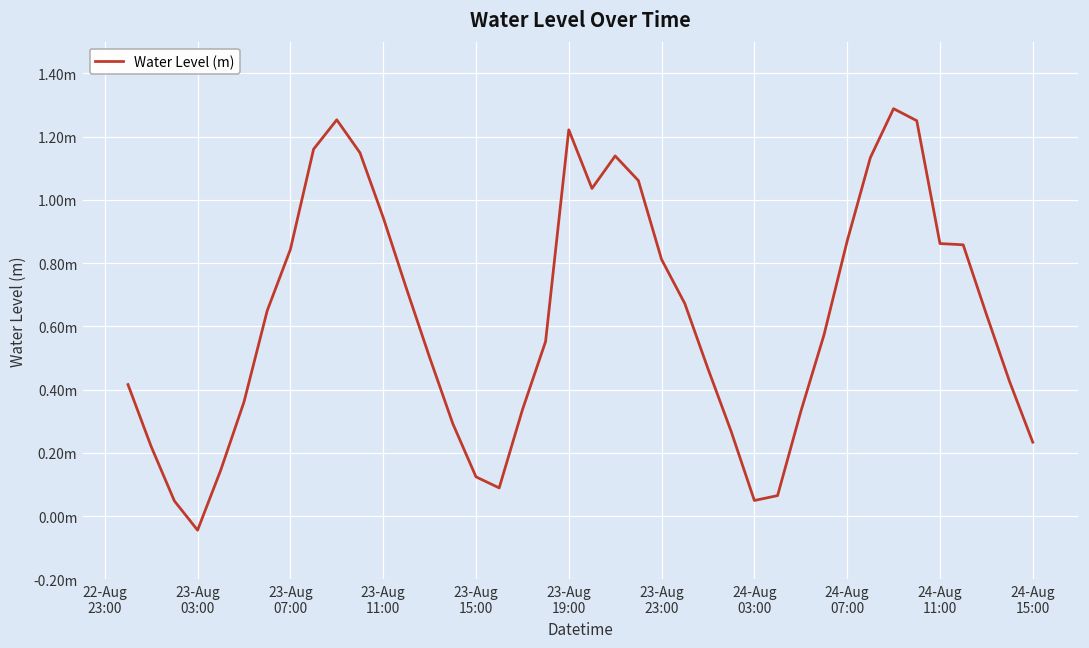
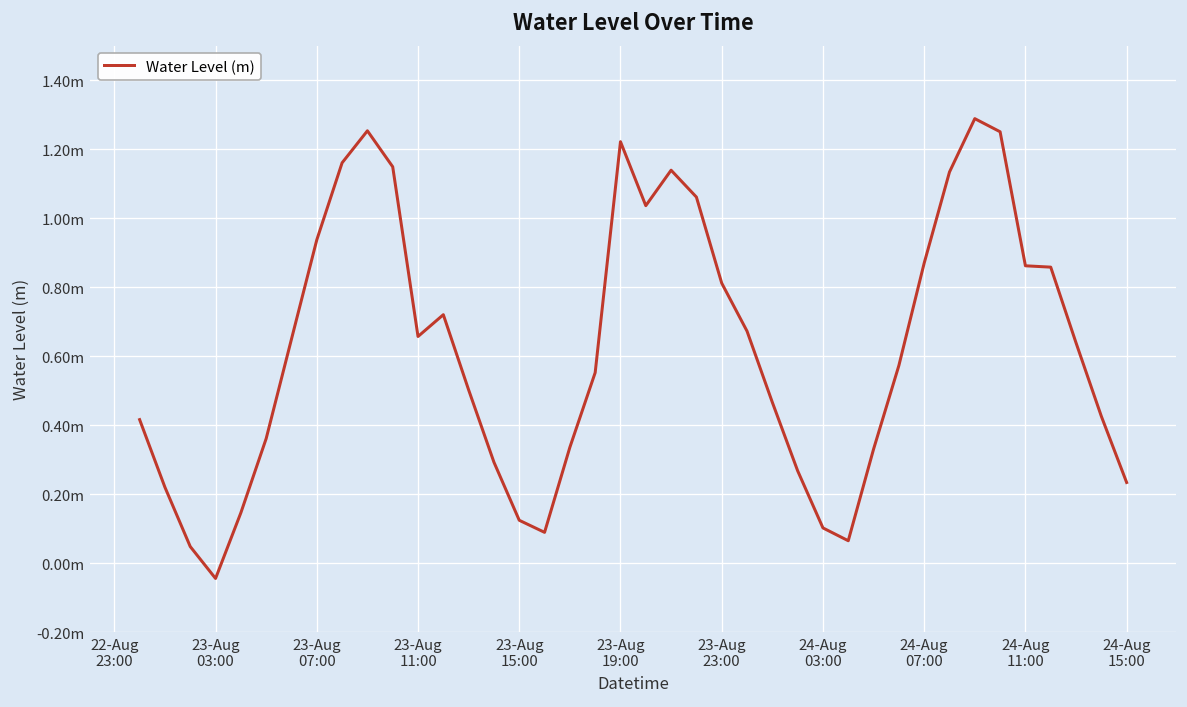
  {
    "23-Aug 03:00": "-0.04m",
-   "23-Aug 07:00": "0.84m",
-   "23-Aug 11:00": "0.94m",
+   "23-Aug 07:00": "0.94m",
+   "23-Aug 11:00": "0.66m",
    "23-Aug 15:00": "0.12m",
    "23-Aug 19:00": "1.22m",
    "23-Aug 23:00": "0.81m",
-   "24-Aug 03:00": "0.05m",
+   "24-Aug 03:00": "0.10m",
    "24-Aug 07:00": "0.87m",
    "24-Aug 11:00": "0.86m",
    "24-Aug 15:00": "0.23m"
  }
